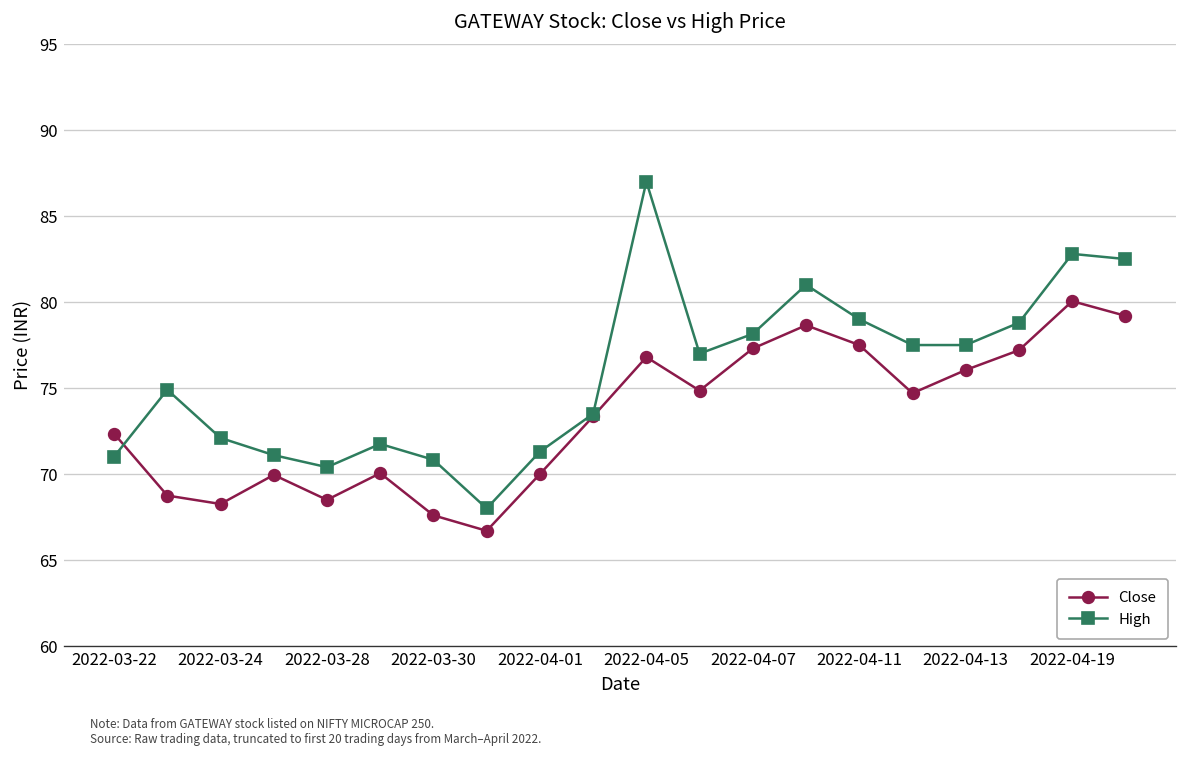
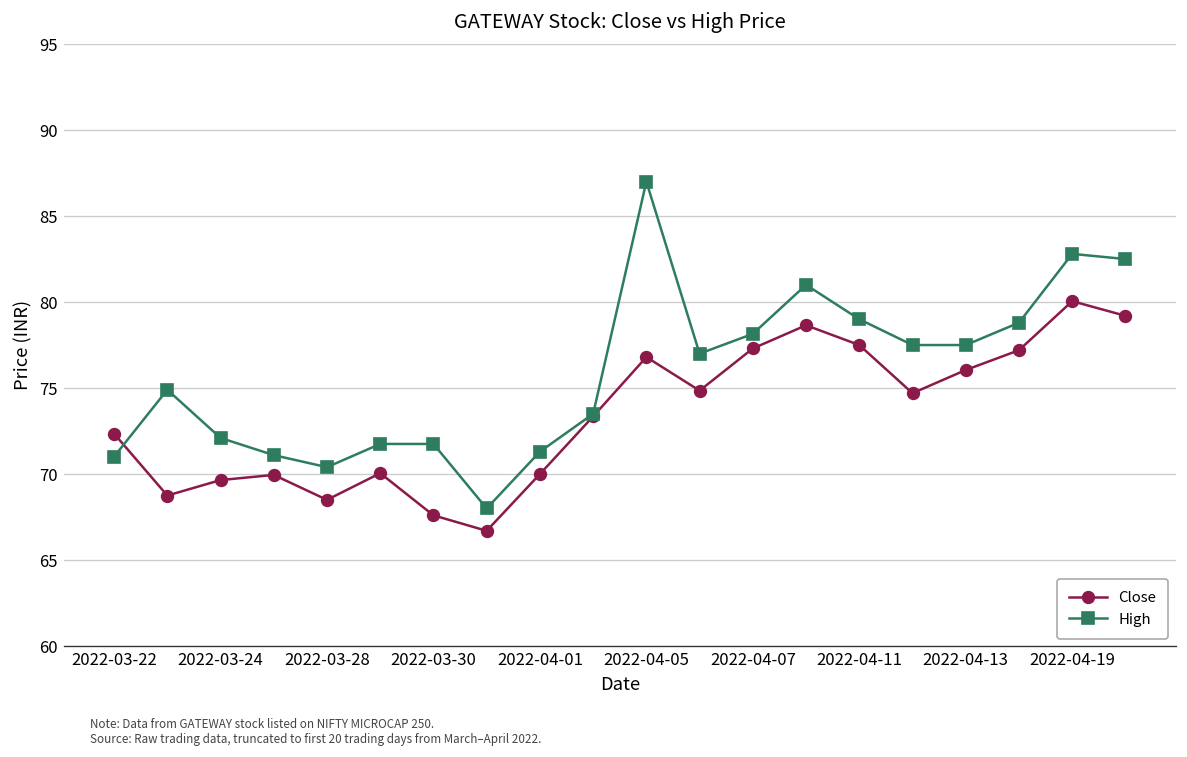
  {
    "Close": {
      "2022-03-22": 72.4,
-     "2022-03-24": 68.3,
+     "2022-03-24": 69.7,
      "2022-03-28": 68.5,
      "2022-03-30": 67.6,
      "2022-04-01": 70.0,
      "2022-04-05": 76.8,
      "2022-04-07": 77.3,
      "2022-04-11": 77.5,
      "2022-04-13": 76.1,
      "2022-04-19": 80.1
    },
    "High": {
      "2022-03-22": 71.0,
      "2022-03-24": 72.1,
      "2022-03-28": 70.4,
-     "2022-03-30": 70.8,
+     "2022-03-30": 71.8,
      "2022-04-01": 71.3,
      "2022-04-05": 87.0,
      "2022-04-07": 78.2,
      "2022-04-11": 79.0,
      "2022-04-13": 77.5,
      "2022-04-19": 82.8
    }
  }
